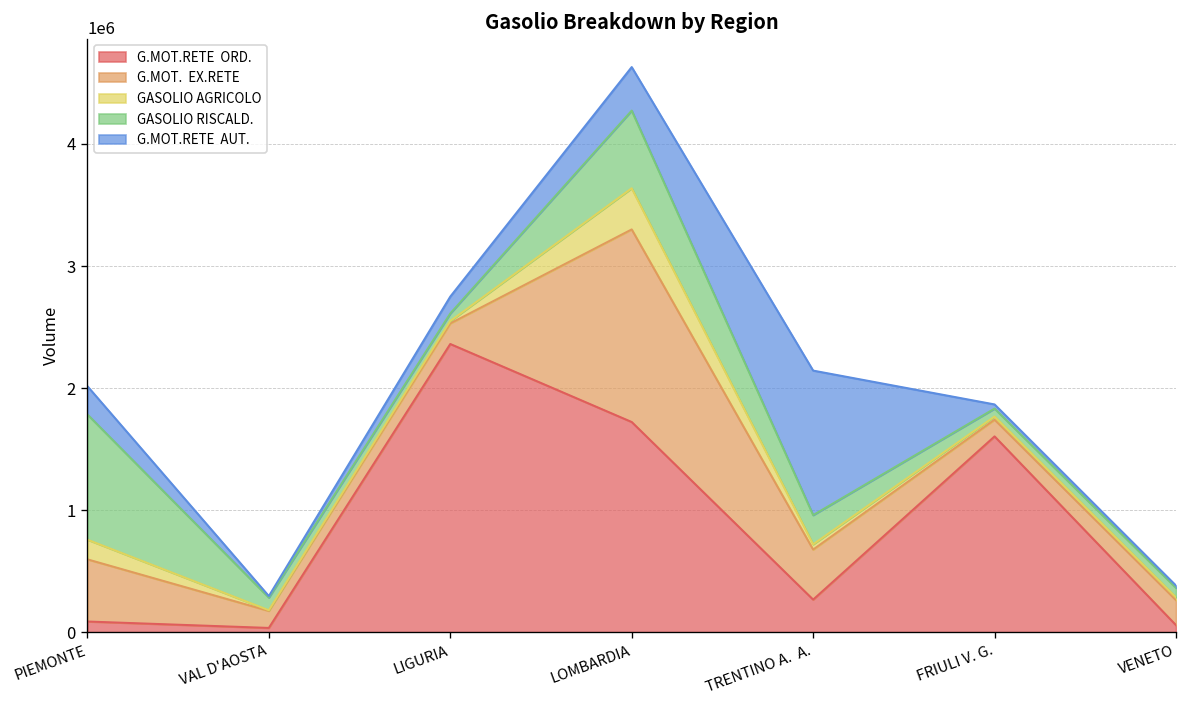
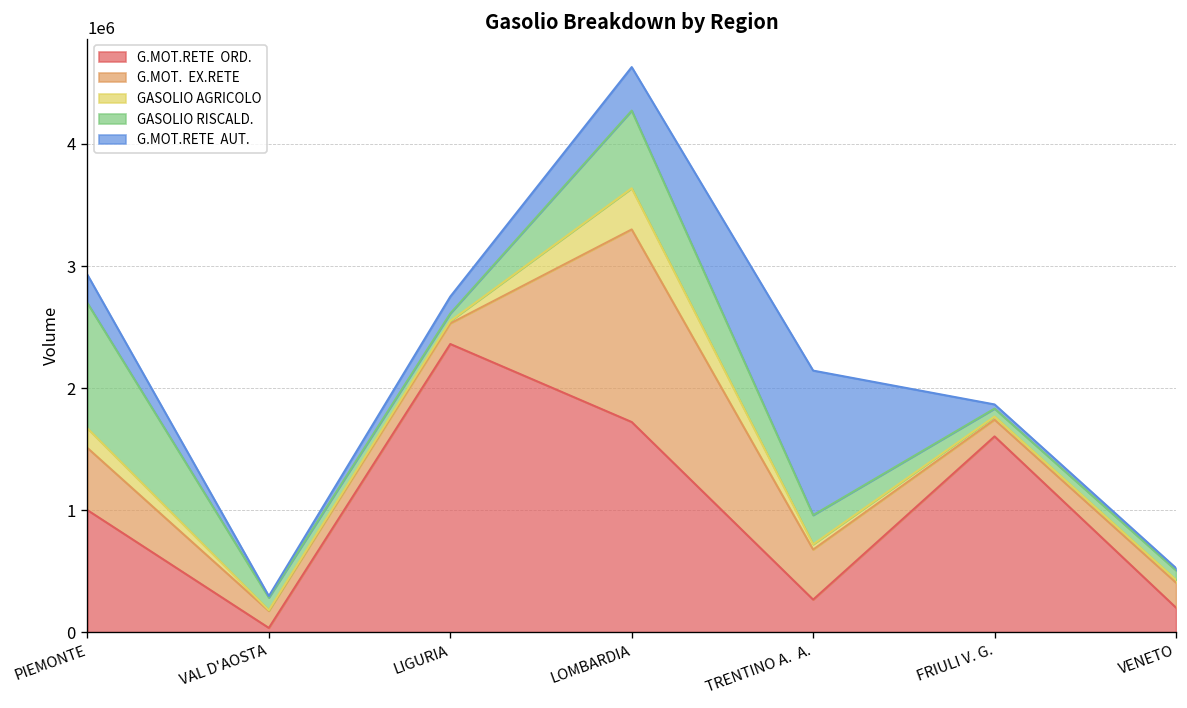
  {
    "G.MOT.RETE ORD.": {
-     "PIEMONTE": 90000,
+     "PIEMONTE": 1000000,
      "VAL D'AOSTA": 30000,
      "LIGURIA": 2360000,
      "LOMBARDIA": 1720000,
      "TRENTINO A. A.": 270000,
      "FRIULI V. G.": 1600000,
-     "VENETO": 60000
+     "VENETO": 200000
    },
    "GASOLIO RISCALD.": {
      "PIEMONTE": 1030000,
      "LIGURIA": 60000,
      "LOMBARDIA": 640000,
      "TRENTINO A. A.": 240000,
      "FRIULI V. G.": 60000
    },
    "G.MOT.RETE AUT.": {
      "PIEMONTE": 230000,
      "LIGURIA": 140000,
      "LOMBARDIA": 360000,
      "TRENTINO A. A.": 1180000,
      "FRIULI V. G.": 30000
    }
  }
